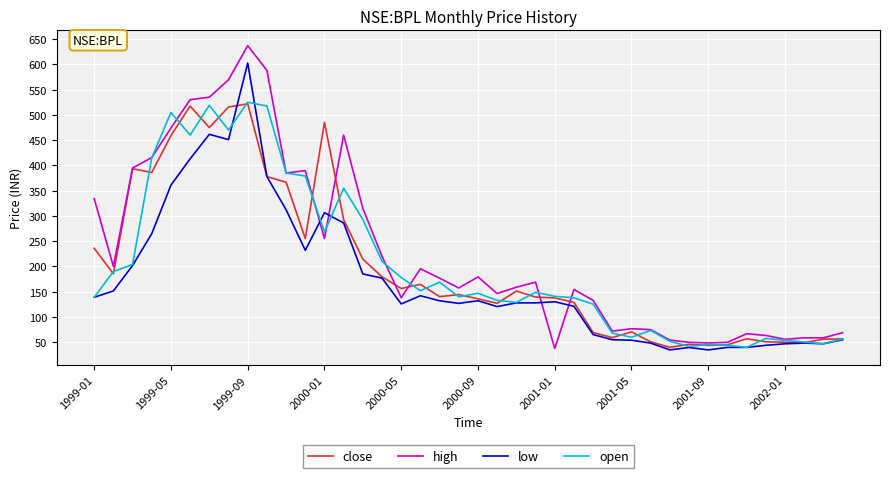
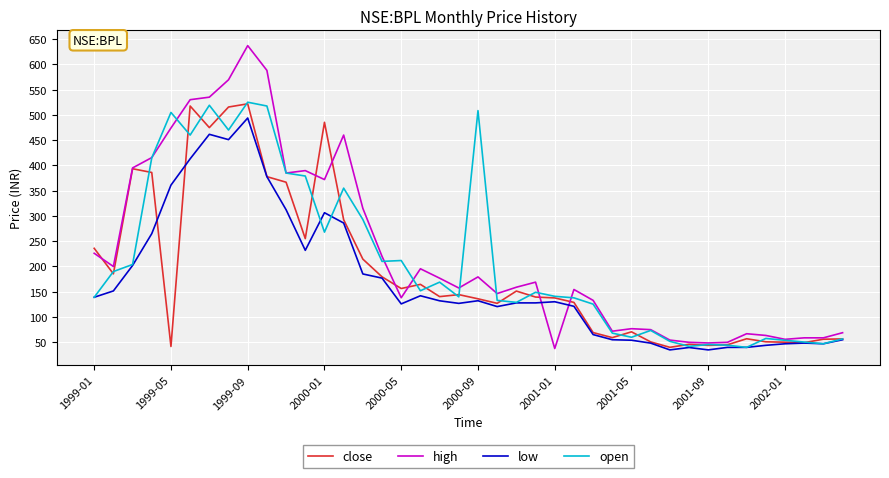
  {
    "close": {
      "1999-01": 240,
-     "1999-05": 460,
+     "1999-05": 40,
      "2000-01": 490,
      "2000-05": 160,
      "2001-05": 70
    },
    "high": {
-     "1999-01": 330,
+     "1999-01": 230,
      "1999-05": 470,
      "1999-09": 640,
-     "2000-01": 260,
+     "2000-01": 370,
      "2000-05": 140,
      "2000-09": 180,
      "2001-01": 40,
      "2001-05": 80
    },
    "low": {
      "1999-05": 360,
-     "1999-09": 600,
+     "1999-09": 490,
      "2000-01": 310,
      "2000-05": 130,
      "2001-01": 130,
      "2001-05": 50,
      "2001-09": 40
    },
    "open": {
      "1999-05": 500,
      "2000-01": 270,
-     "2000-05": 180,
-     "2000-09": 150,
+     "2000-05": 210,
+     "2000-09": 510,
      "2001-05": 60
    }
  }
